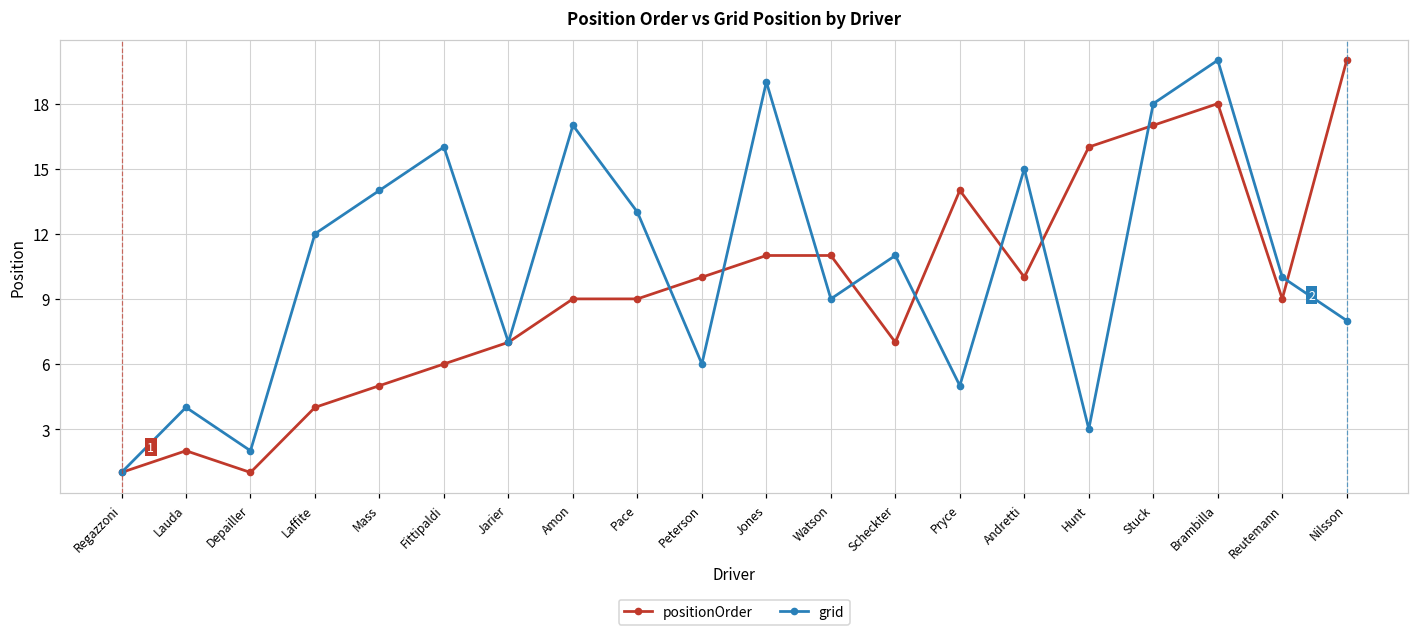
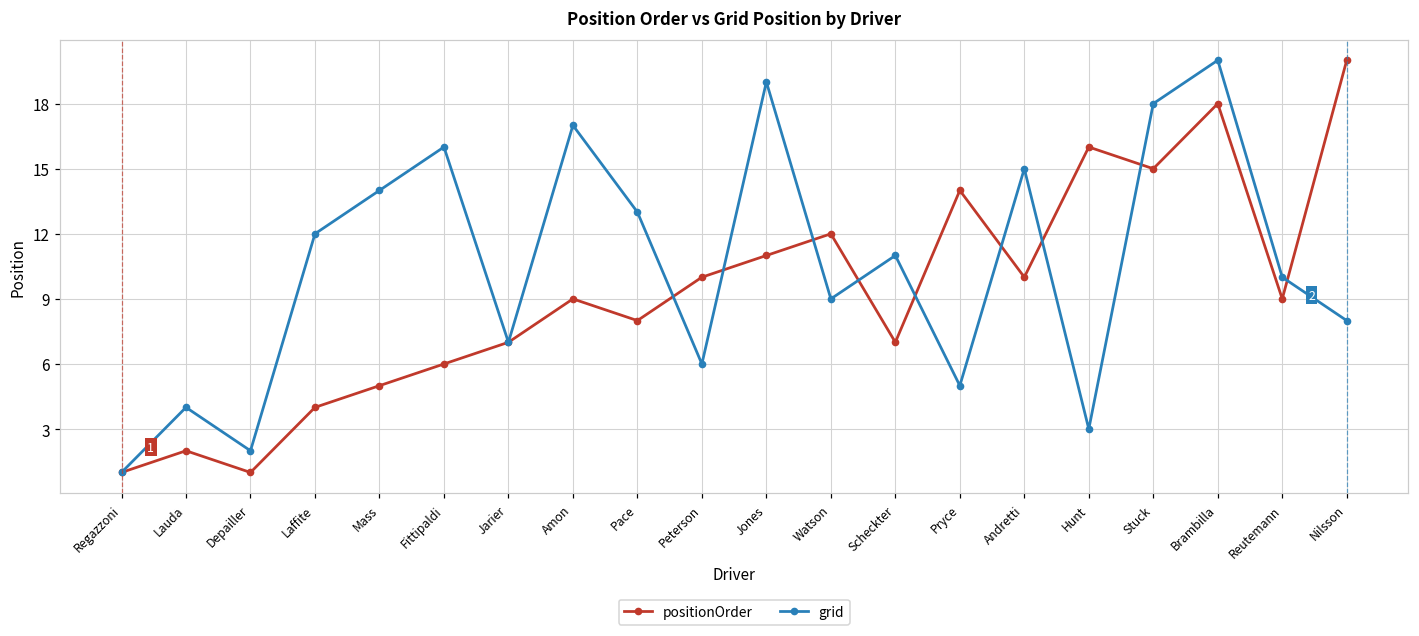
  {
    "positionOrder": {
      "Lauda": 2,
      "Depailler": 1,
      "Laffite": 4,
      "Mass": 5,
      "Fittipaldi": 6,
      "Amon": 9,
-     "Pace": 9,
+     "Pace": 8,
      "Peterson": 10,
      "Jones": 11,
-     "Watson": 11,
+     "Watson": 12,
      "Scheckter": 7,
      "Pryce": 14,
      "Andretti": 10,
      "Hunt": 16,
-     "Stuck": 17,
+     "Stuck": 15,
      "Brambilla": 18,
      "Nilsson": 20
    },
    "grid": {
      "Lauda": 4,
      "Depailler": 2,
      "Laffite": 12,
      "Mass": 14,
      "Fittipaldi": 16,
      "Amon": 17,
      "Pace": 13,
      "Peterson": 6,
      "Jones": 19,
      "Watson": 9,
      "Scheckter": 11,
      "Pryce": 5,
      "Andretti": 15,
      "Hunt": 3,
      "Stuck": 18,
      "Brambilla": 20,
      "Reutemann": 10,
      "Nilsson": 8
    }
  }
